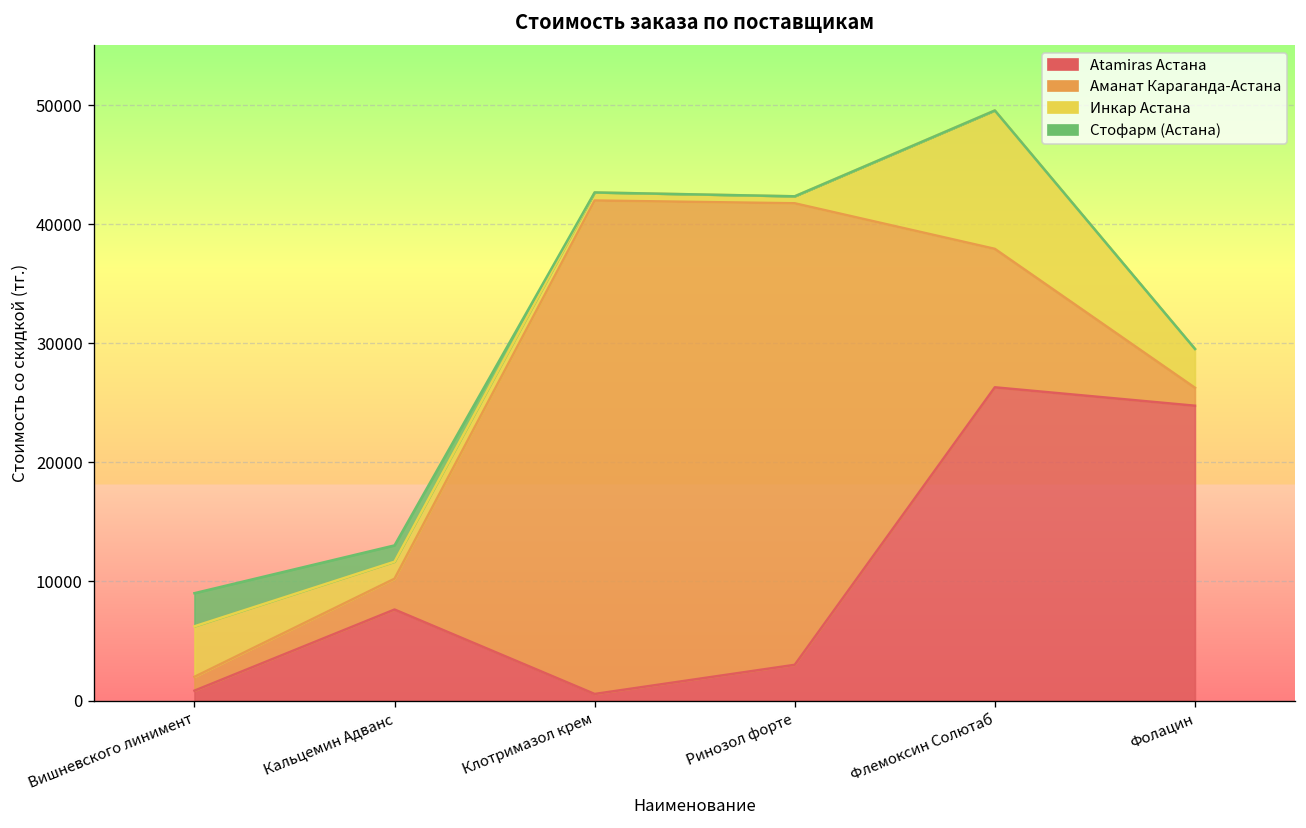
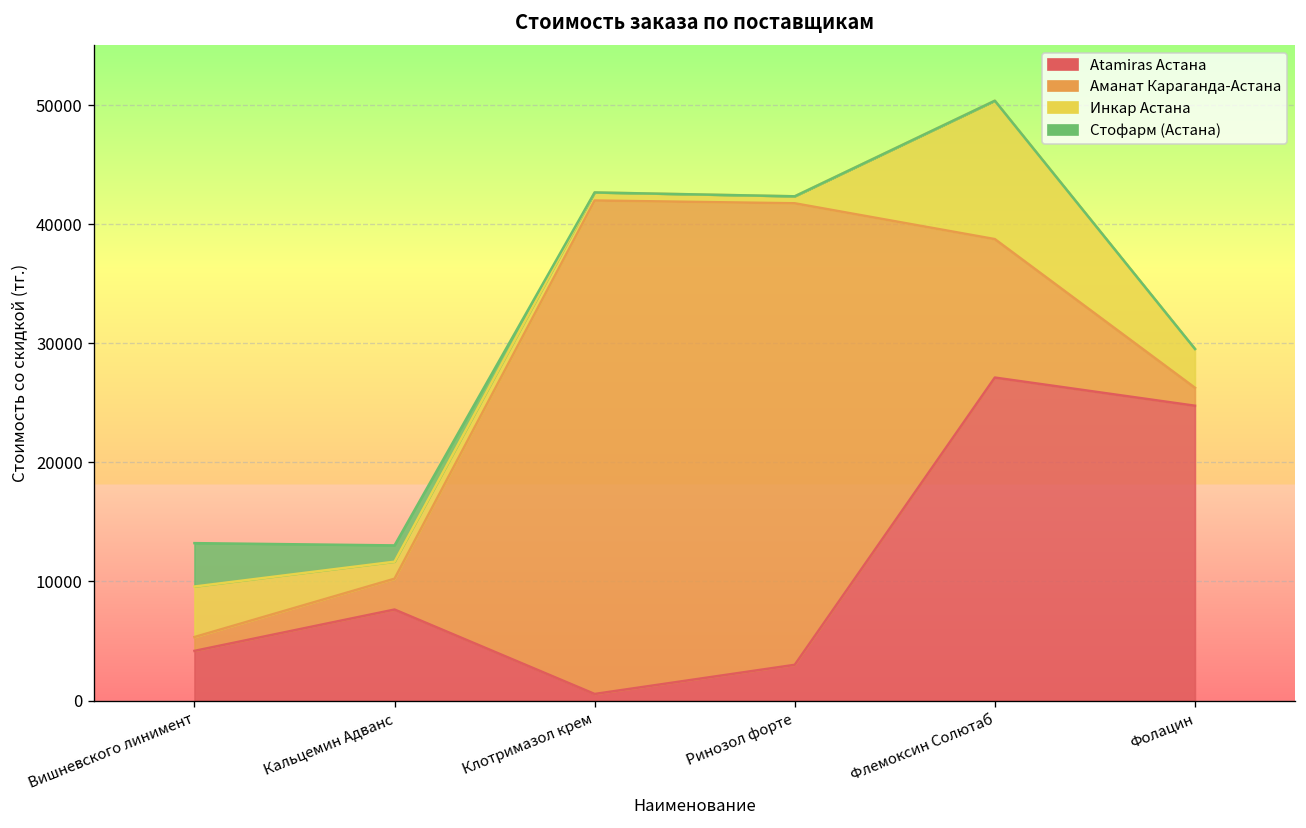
  {
    "Atamiras Астана": {
-     "Вишневского линимент": 1000,
+     "Вишневского линимент": 4000,
      "Кальцемин Адванс": 8000,
      "Клотримазол крем": 1000,
      "Ринозол форте": 3000,
-     "Флемоксин Солютаб": 26000,
+     "Флемоксин Солютаб": 27000,
      "Фолацин": 25000
    },
    "Стофарм (Астана)": {
-     "Вишневского линимент": 3000,
+     "Вишневского линимент": 4000,
      "Кальцемин Адванс": 1000
    }
  }
